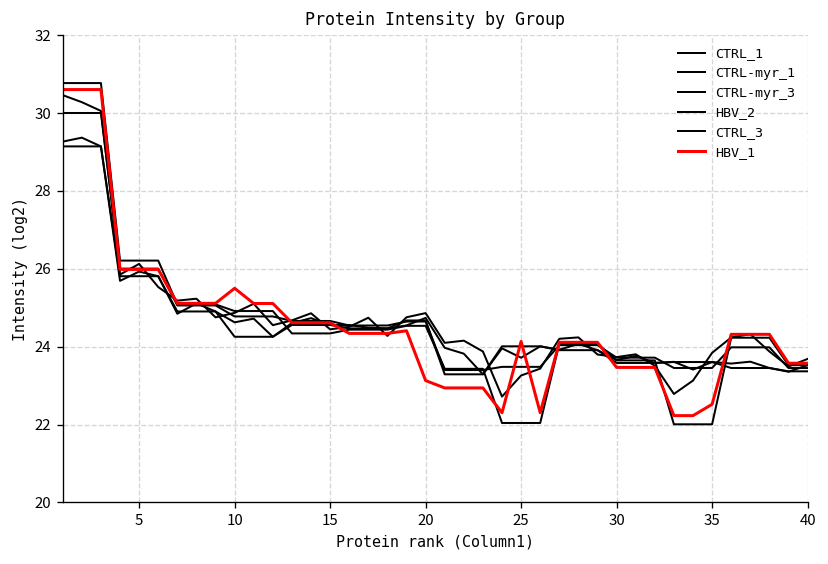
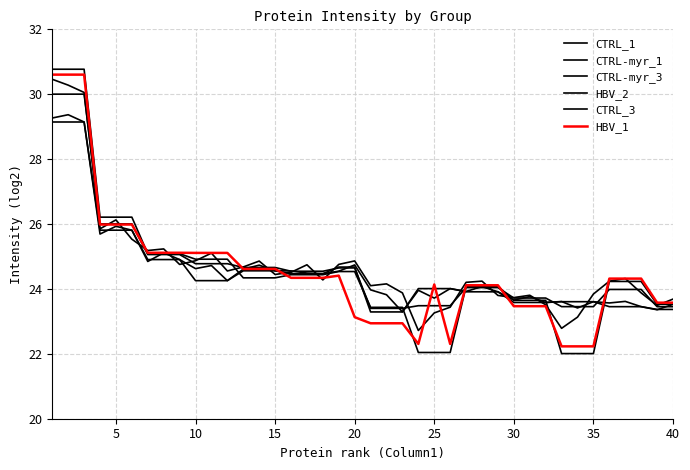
  {
    "HBV_1": {
-     "10": 25.5,
+     "10": 25.1,
      "20": 23.1,
      "25": 24.1,
      "30": 23.5,
-     "35": 22.5
+     "35": 22.2
    }
  }
